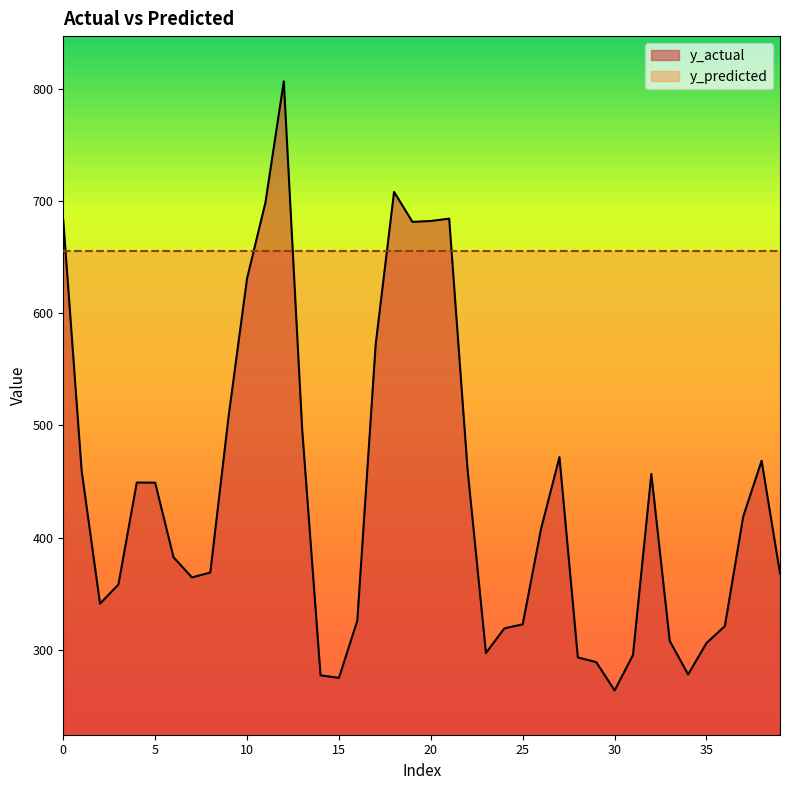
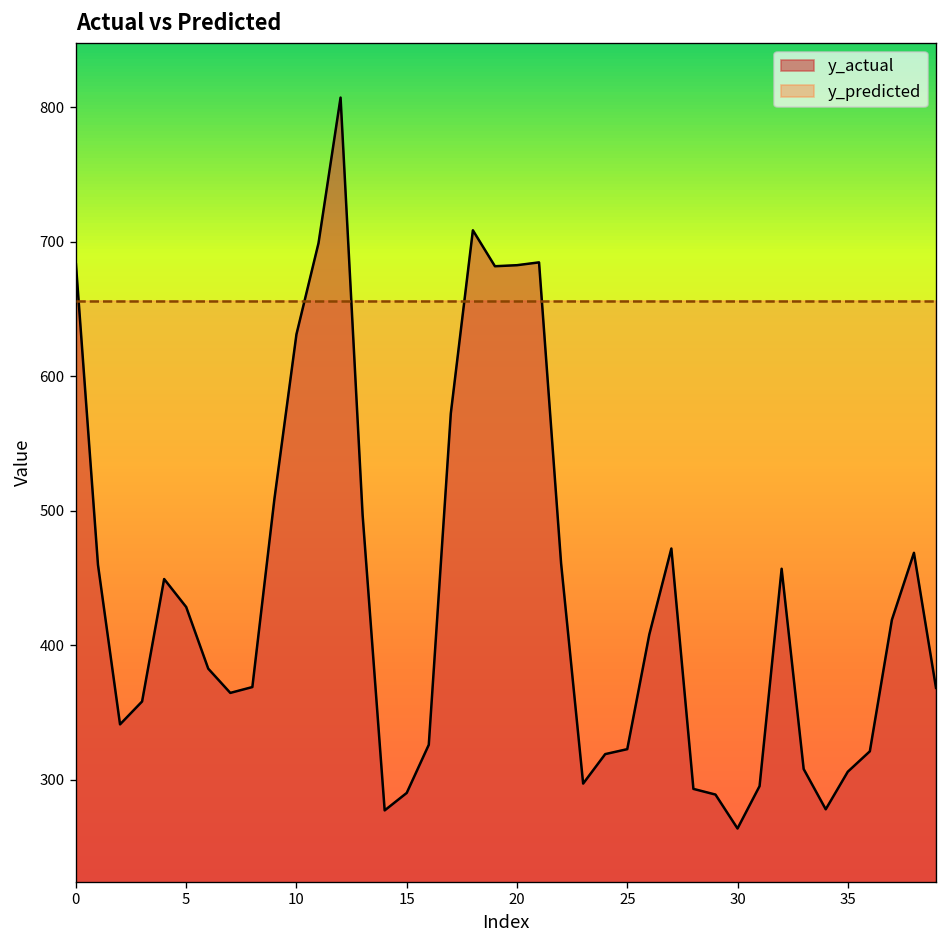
  {
    "y_actual": {
      "0": 683,
-     "5": 449,
+     "5": 428,
      "10": 631,
-     "15": 275,
+     "15": 290,
      "20": 682,
      "25": 323,
      "30": 264,
      "35": 306
    },
    "y_predicted": {
      "0": 656,
      "5": 656,
      "10": 656,
      "15": 656,
      "20": 656,
      "25": 656,
      "30": 656,
      "35": 656
    }
  }
